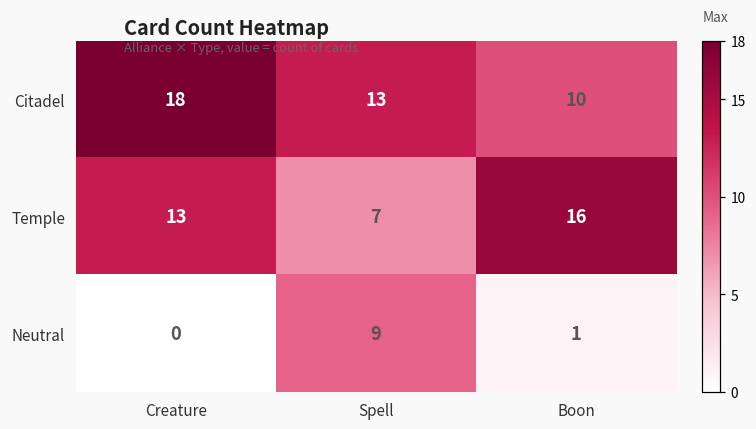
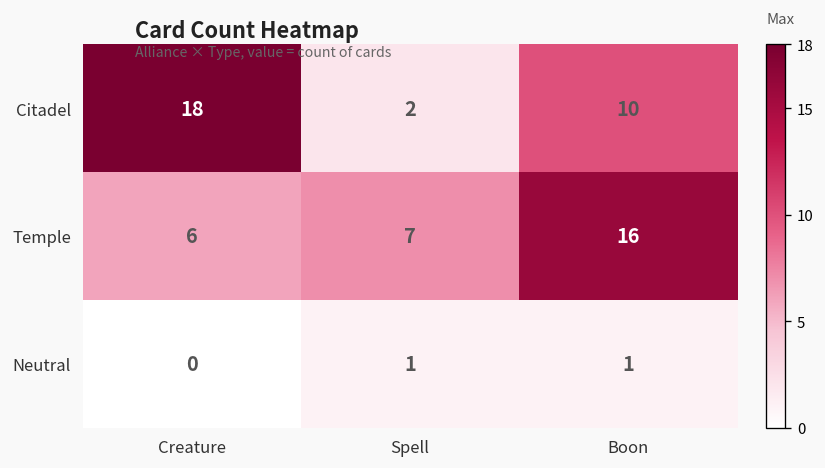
  {
    "Citadel": {
      "Creature": 18,
-     "Spell": 13,
+     "Spell": 2,
      "Boon": 10
    },
    "Temple": {
-     "Creature": 13,
+     "Creature": 6,
      "Spell": 7,
      "Boon": 16
    },
    "Neutral": {
      "Creature": 0,
-     "Spell": 9,
+     "Spell": 1,
      "Boon": 1
    }
  }
